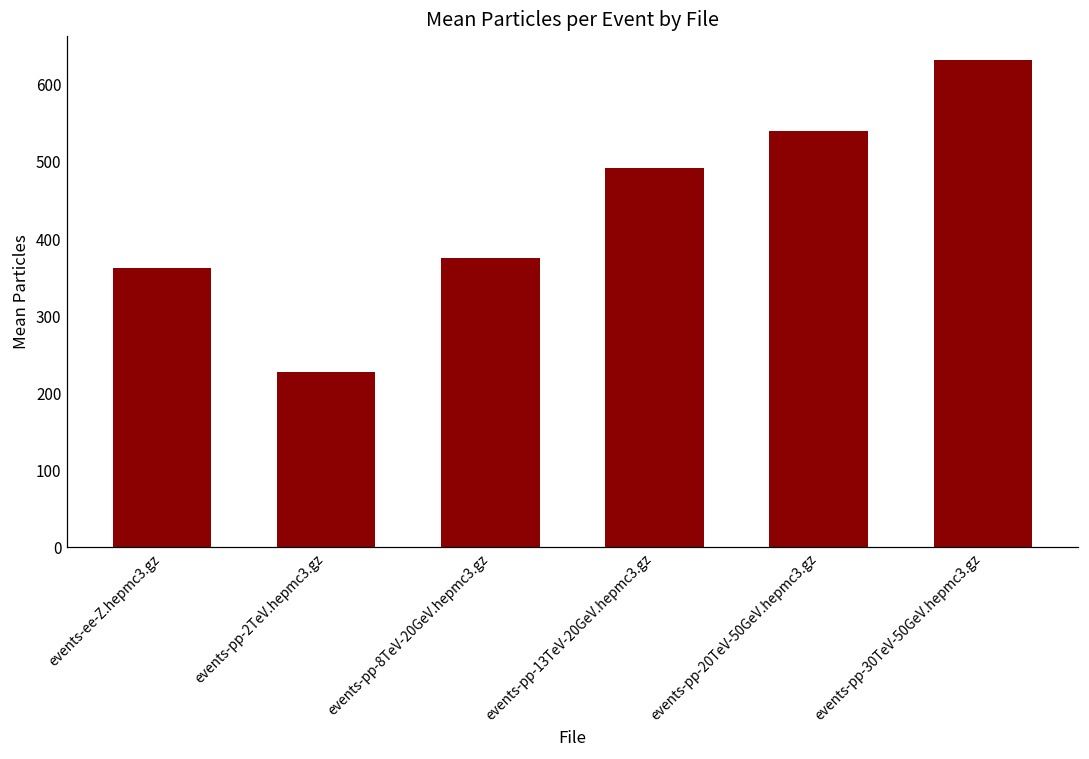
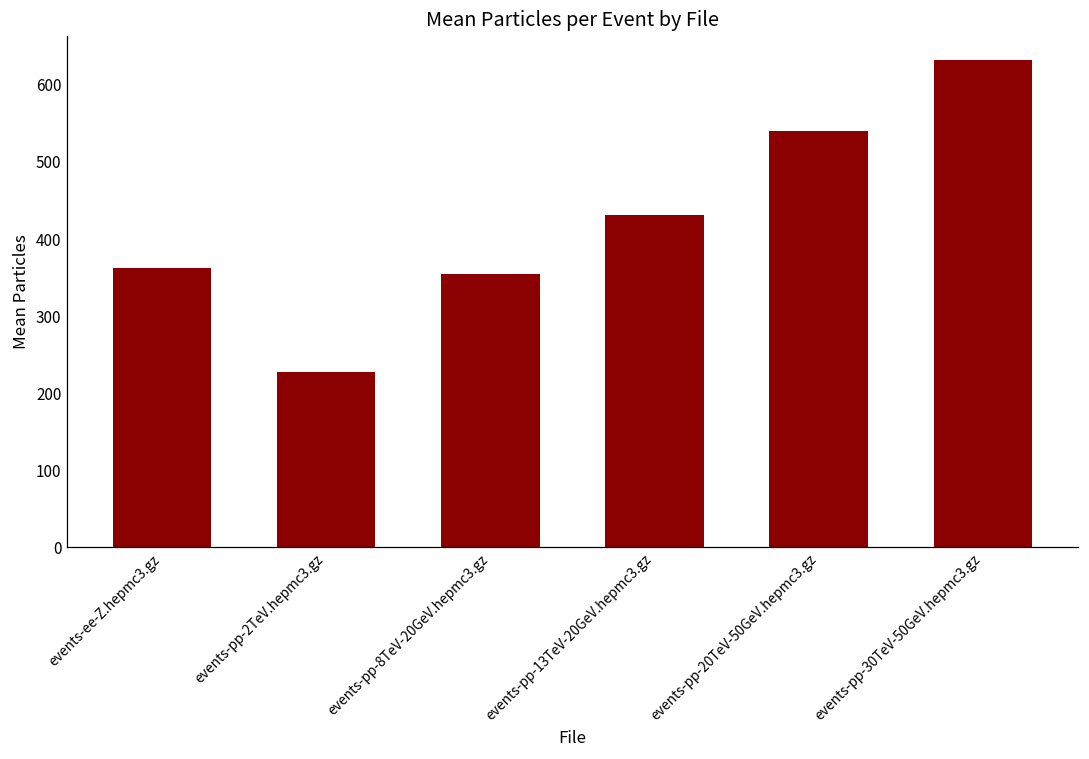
  {
    "events-ee-Z.hepmc3.gz": 360,
    "events-pp-2TeV.hepmc3.gz": 230,
-   "events-pp-8TeV-20GeV.hepmc3.gz": 370,
-   "events-pp-13TeV-20GeV.hepmc3.gz": 490,
+   "events-pp-8TeV-20GeV.hepmc3.gz": 350,
+   "events-pp-13TeV-20GeV.hepmc3.gz": 430,
    "events-pp-20TeV-50GeV.hepmc3.gz": 540,
    "events-pp-30TeV-50GeV.hepmc3.gz": 630
  }
